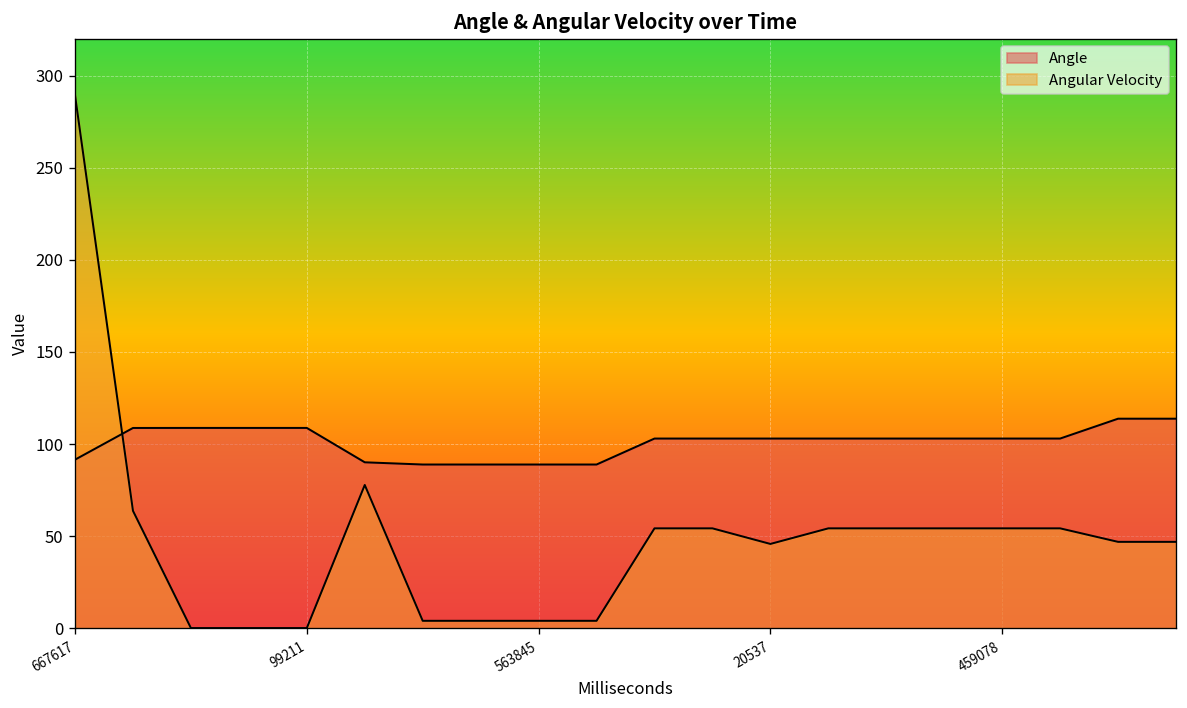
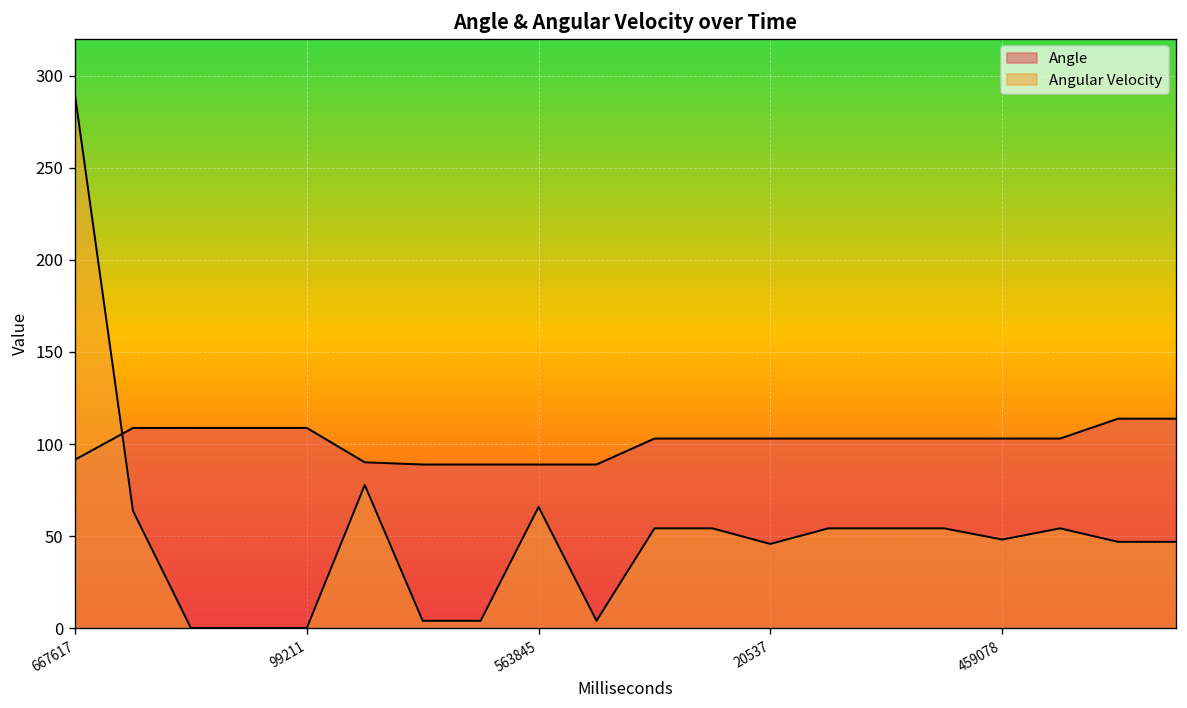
  {
    "Angle": {
      "667617": 92,
      "99211": 109,
      "563845": 89,
      "20537": 103,
      "459078": 103
    },
    "Angular Velocity": {
      "667617": 289,
      "99211": 0,
-     "563845": 4,
+     "563845": 66,
      "20537": 46,
-     "459078": 54
+     "459078": 48
    }
  }
